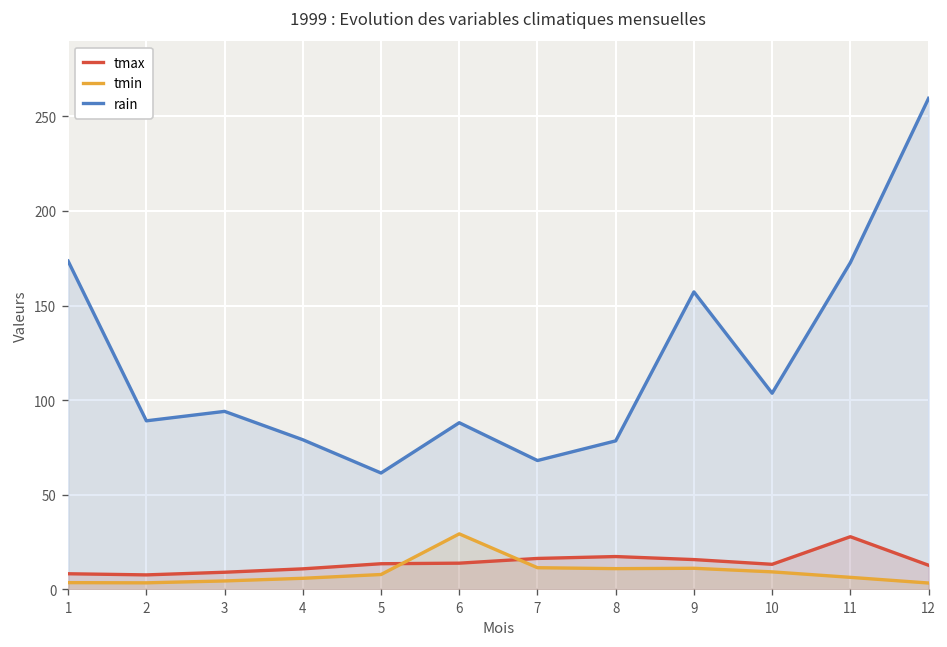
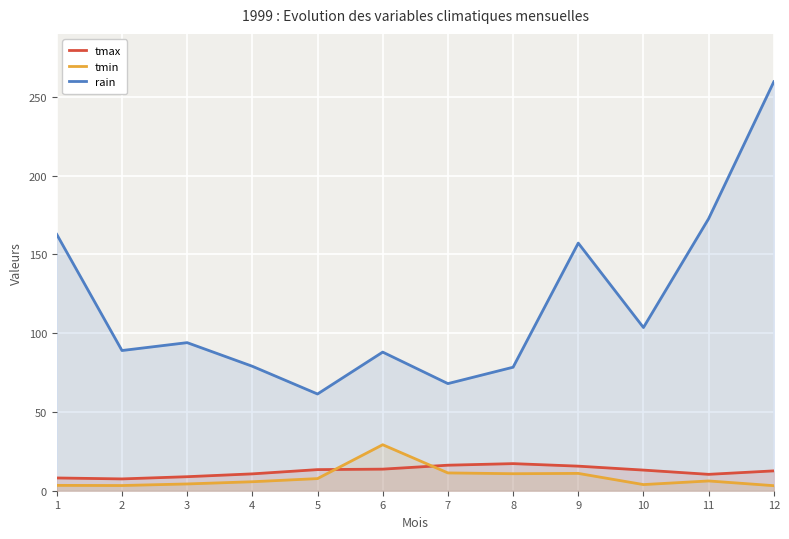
  {
    "tmax": {
      "1": 8,
      "2": 8,
      "3": 9,
      "4": 11,
      "5": 13,
      "6": 14,
      "7": 16,
      "8": 17,
      "9": 16,
      "10": 13,
-     "11": 28,
+     "11": 10,
      "12": 13
    },
    "tmin": {
      "1": 3,
      "2": 3,
      "3": 4,
      "4": 6,
      "5": 8,
      "6": 29,
      "7": 11,
      "8": 11,
      "9": 11,
-     "10": 9,
+     "10": 4,
      "11": 6,
      "12": 3
    },
    "rain": {
-     "1": 174,
+     "1": 163,
      "2": 89,
      "3": 94,
      "4": 79,
      "5": 61,
      "6": 88,
      "7": 68,
      "8": 78,
      "9": 157,
      "10": 104,
      "11": 173,
      "12": 260
    }
  }
